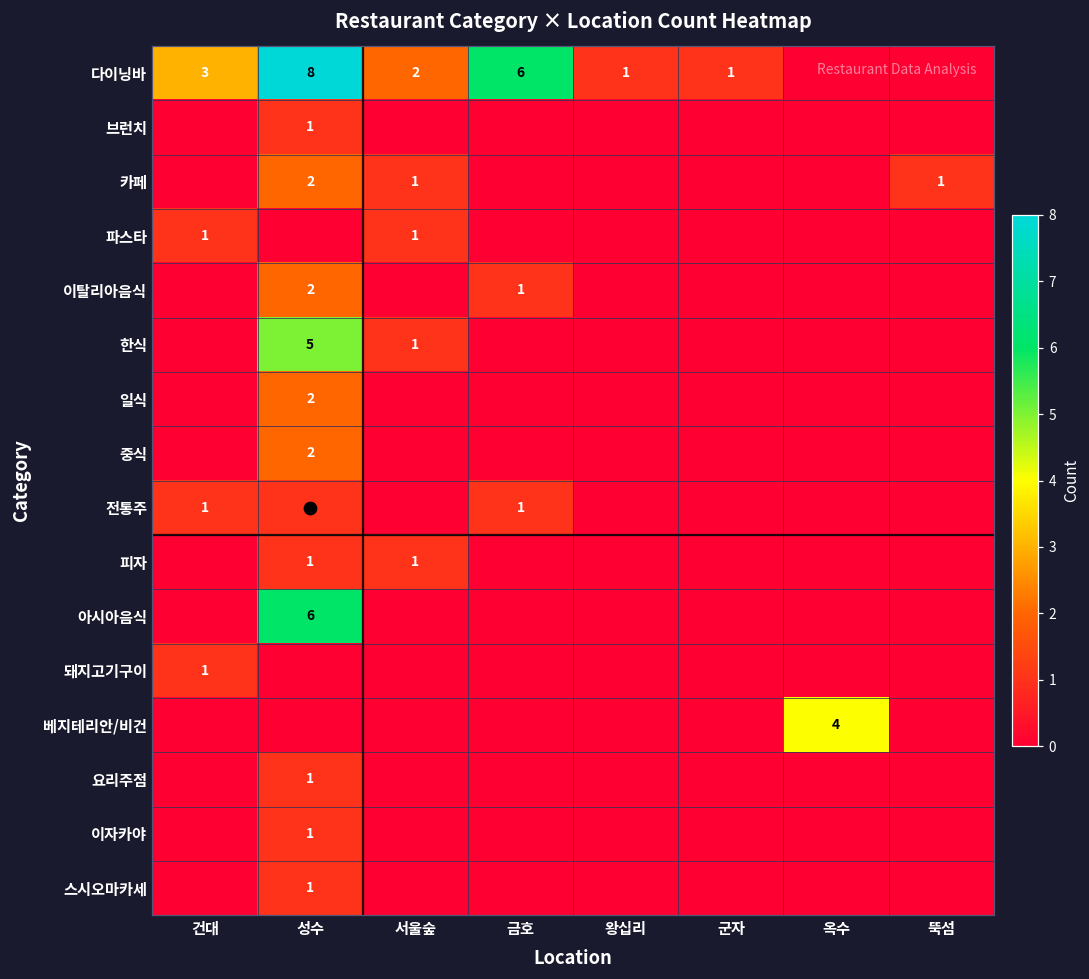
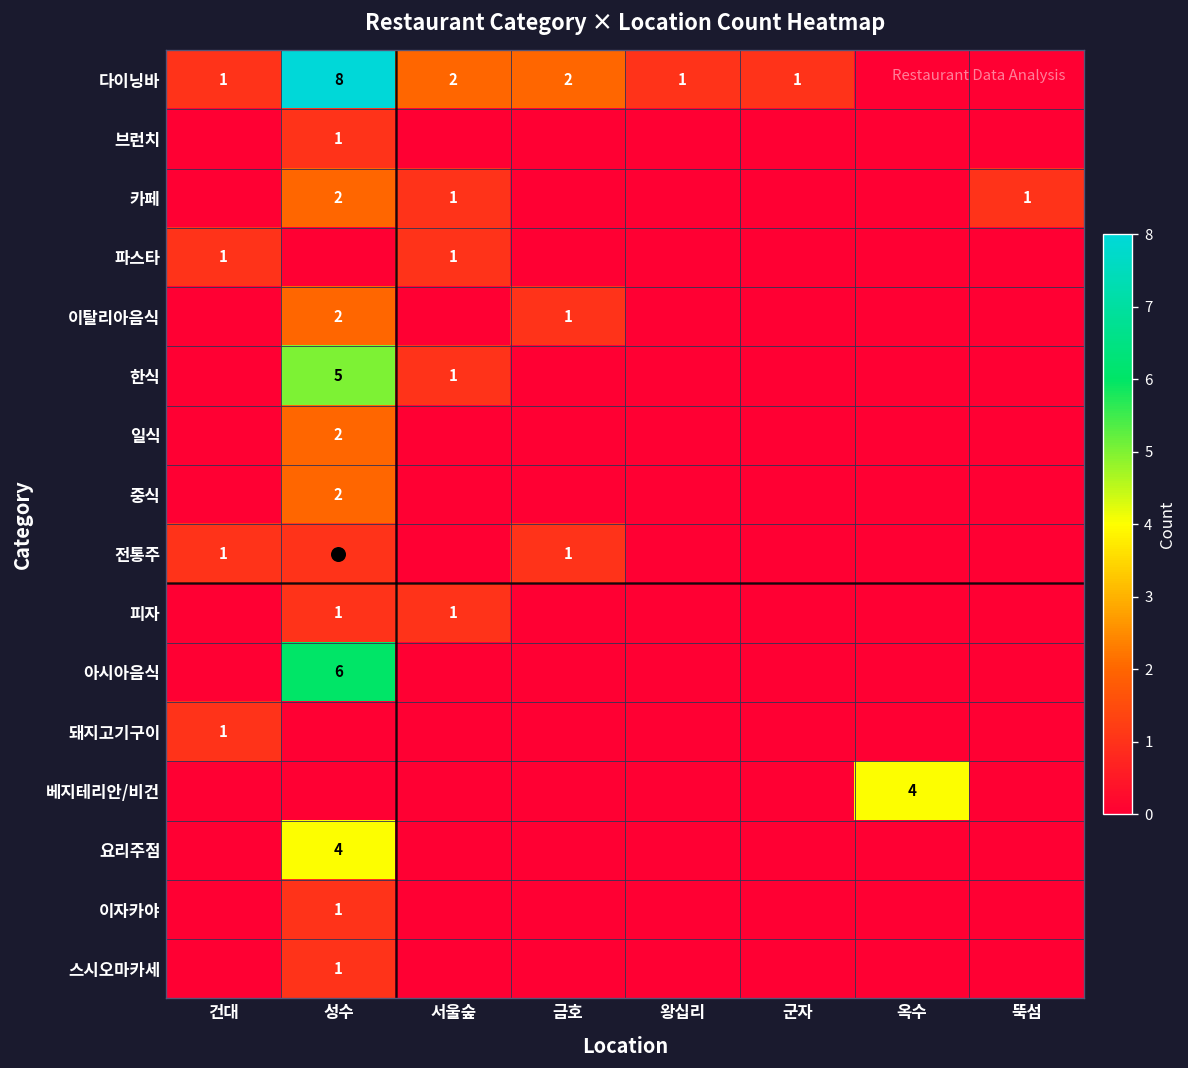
  {
    "다이닝바": {
-     "건대": 3,
+     "건대": 1,
      "성수": 8,
      "서울숲": 2,
-     "금호": 6,
+     "금호": 2,
      "왕십리": 1,
      "군자": 1
    },
    "브런치": {
      "성수": 1
    },
    "카페": {
      "성수": 2,
      "서울숲": 1,
      "뚝섬": 1
    },
    "파스타": {
      "건대": 1,
      "서울숲": 1
    },
    "이탈리아음식": {
      "성수": 2,
      "금호": 1
    },
    "한식": {
      "성수": 5,
      "서울숲": 1
    },
    "일식": {
      "성수": 2
    },
    "중식": {
      "성수": 2
    },
    "전통주": {
      "건대": 1,
      "금호": 1
    },
    "피자": {
      "성수": 1,
      "서울숲": 1
    },
    "아시아음식": {
      "성수": 6
    },
    "돼지고기구이": {
      "건대": 1
    },
    "베지테리안/비건": {
      "옥수": 4
    },
    "요리주점": {
-     "성수": 1
+     "성수": 4
    },
    "이자카야": {
      "성수": 1
    },
    "스시오마카세": {
      "성수": 1
    }
  }
